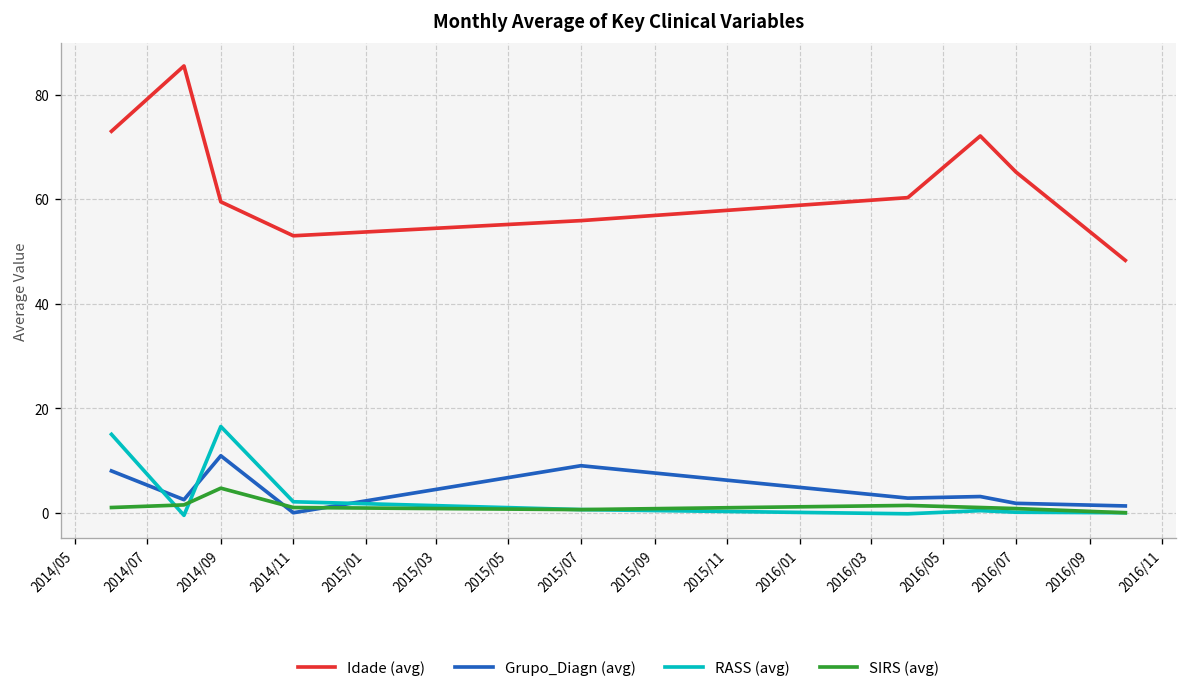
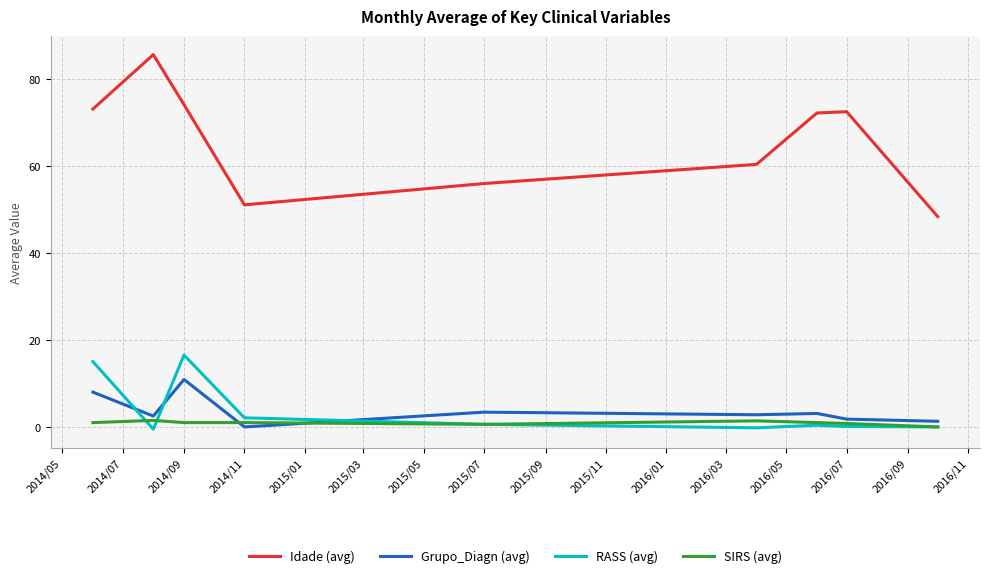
  {
    "Idade (avg)": {
-     "2014/09": 60,
-     "2014/11": 53,
+     "2014/09": 74,
+     "2014/11": 51,
      "2015/07": 56,
-     "2016/07": 65
+     "2016/07": 72
    },
    "Grupo_Diagn (avg)": {
      "2014/09": 11,
      "2014/11": 0,
-     "2015/07": 9,
+     "2015/07": 3,
      "2016/07": 2
    },
    "RASS (avg)": {
      "2014/09": 17,
      "2014/11": 2,
      "2016/07": 0
    },
    "SIRS (avg)": {
-     "2014/09": 5,
+     "2014/09": 1,
      "2014/11": 1,
      "2016/07": 1
    }
  }
